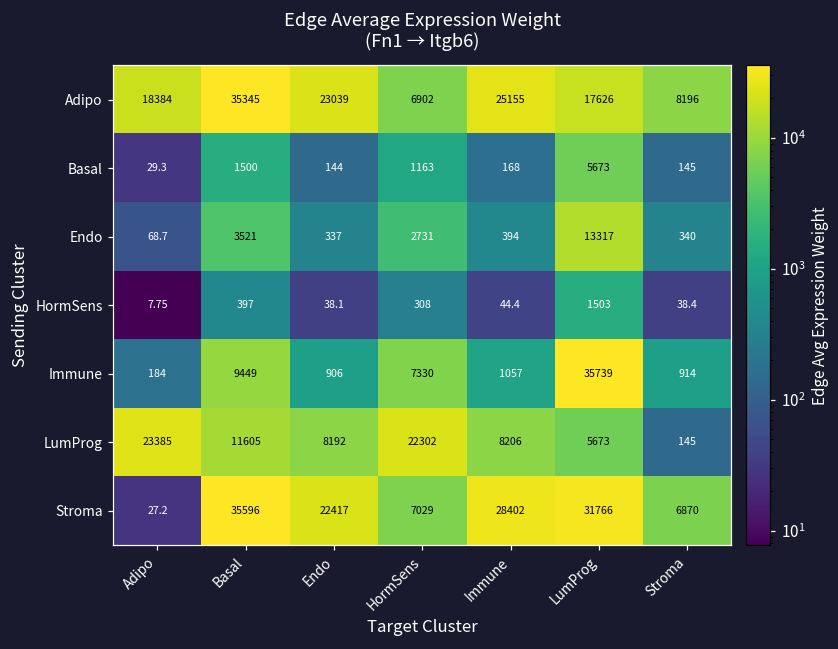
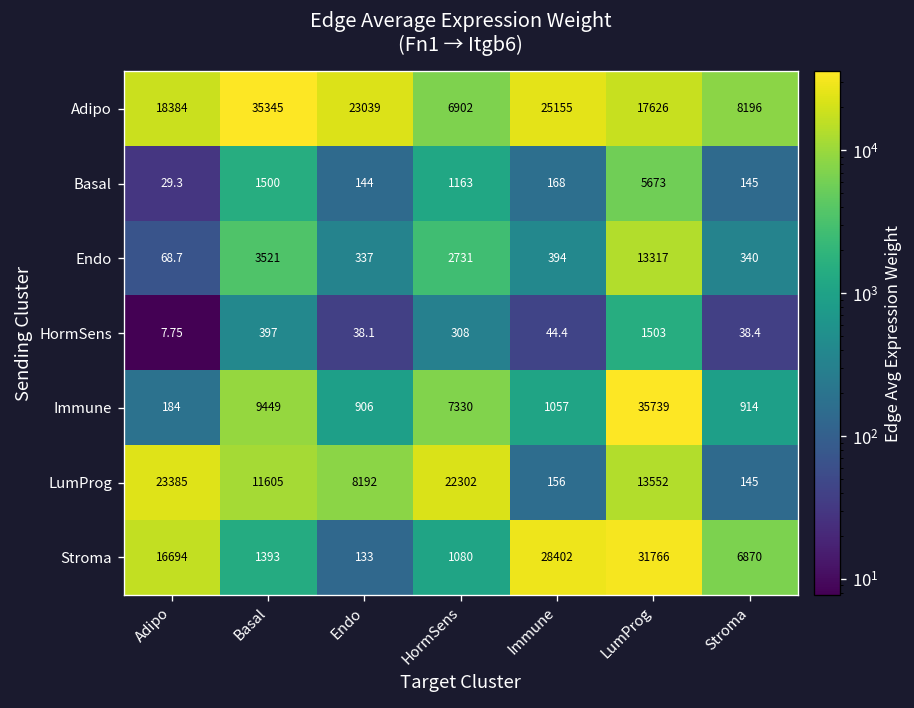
  {
    "Adipo": {
      "Adipo": 18384,
      "Basal": 35345,
      "Endo": 23039,
      "HormSens": 6902,
      "Immune": 25155,
      "LumProg": 17626,
      "Stroma": 8196
    },
    "Basal": {
      "Adipo": 29.3,
      "Basal": 1500,
      "Endo": 144,
      "HormSens": 1163,
      "Immune": 168,
      "LumProg": 5673,
      "Stroma": 145
    },
    "Endo": {
      "Adipo": 68.7,
      "Basal": 3521,
      "Endo": 337,
      "HormSens": 2731,
      "Immune": 394,
      "LumProg": 13317,
      "Stroma": 340
    },
    "HormSens": {
      "Adipo": 7.75,
      "Basal": 397,
      "Endo": 38.1,
      "HormSens": 308,
      "Immune": 44.4,
      "LumProg": 1503,
      "Stroma": 38.4
    },
    "Immune": {
      "Adipo": 184,
      "Basal": 9449,
      "Endo": 906,
      "HormSens": 7330,
      "Immune": 1057,
      "LumProg": 35739,
      "Stroma": 914
    },
    "LumProg": {
      "Adipo": 23385,
      "Basal": 11605,
      "Endo": 8192,
      "HormSens": 22302,
-     "Immune": 8206,
-     "LumProg": 5673,
+     "Immune": 156,
+     "LumProg": 13552,
      "Stroma": 145
    },
    "Stroma": {
-     "Adipo": 27.2,
-     "Basal": 35596,
-     "Endo": 22417,
-     "HormSens": 7029,
+     "Adipo": 16694,
+     "Basal": 1393,
+     "Endo": 133,
+     "HormSens": 1080,
      "Immune": 28402,
      "LumProg": 31766,
      "Stroma": 6870
    }
  }
